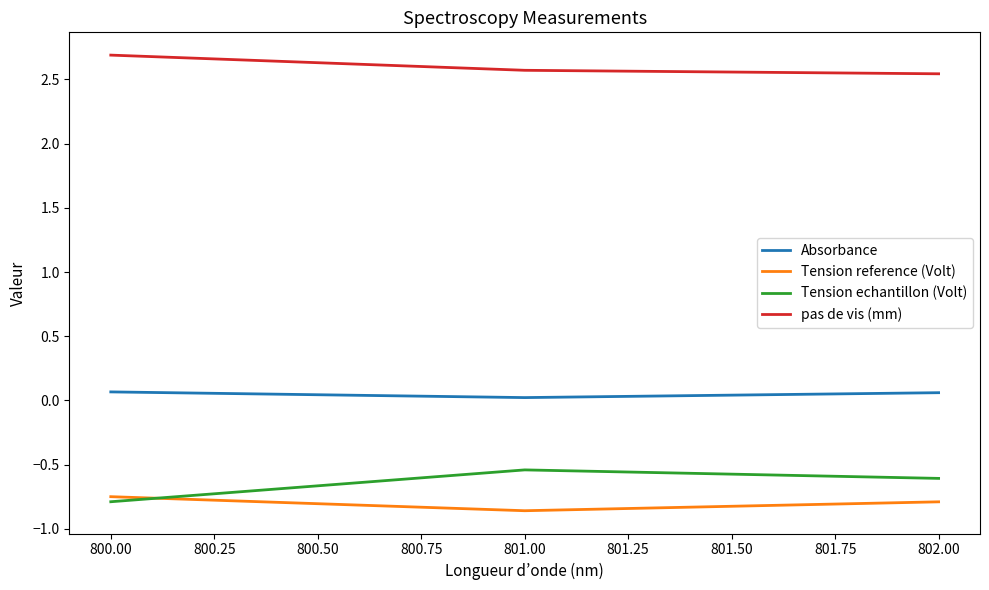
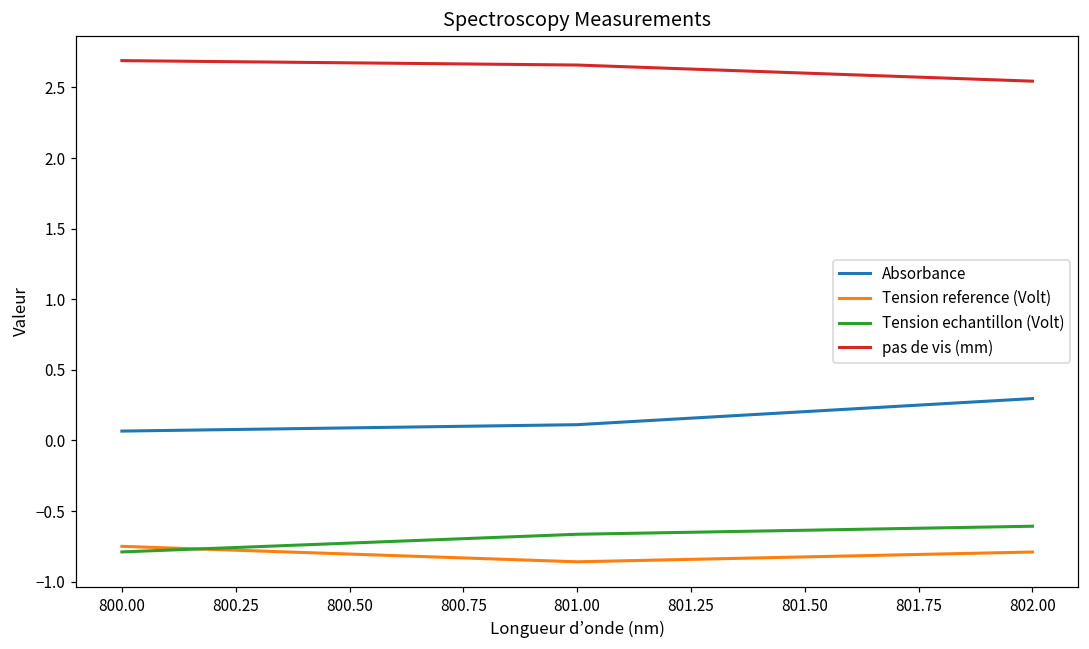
  {
    "Absorbance": {
      "800.00": 0.07,
-     "801.00": 0.02,
-     "802.00": 0.06
+     "801.00": 0.11,
+     "802.00": 0.30
    },
    "Tension reference (Volt)": {
      "800.00": -0.75,
      "801.00": -0.86,
      "802.00": -0.79
    },
    "Tension echantillon (Volt)": {
      "800.00": -0.79,
-     "801.00": -0.54,
+     "801.00": -0.66,
      "802.00": -0.61
    },
    "pas de vis (mm)": {
      "800.00": 2.69,
-     "801.00": 2.57,
+     "801.00": 2.66,
      "802.00": 2.54
    }
  }
